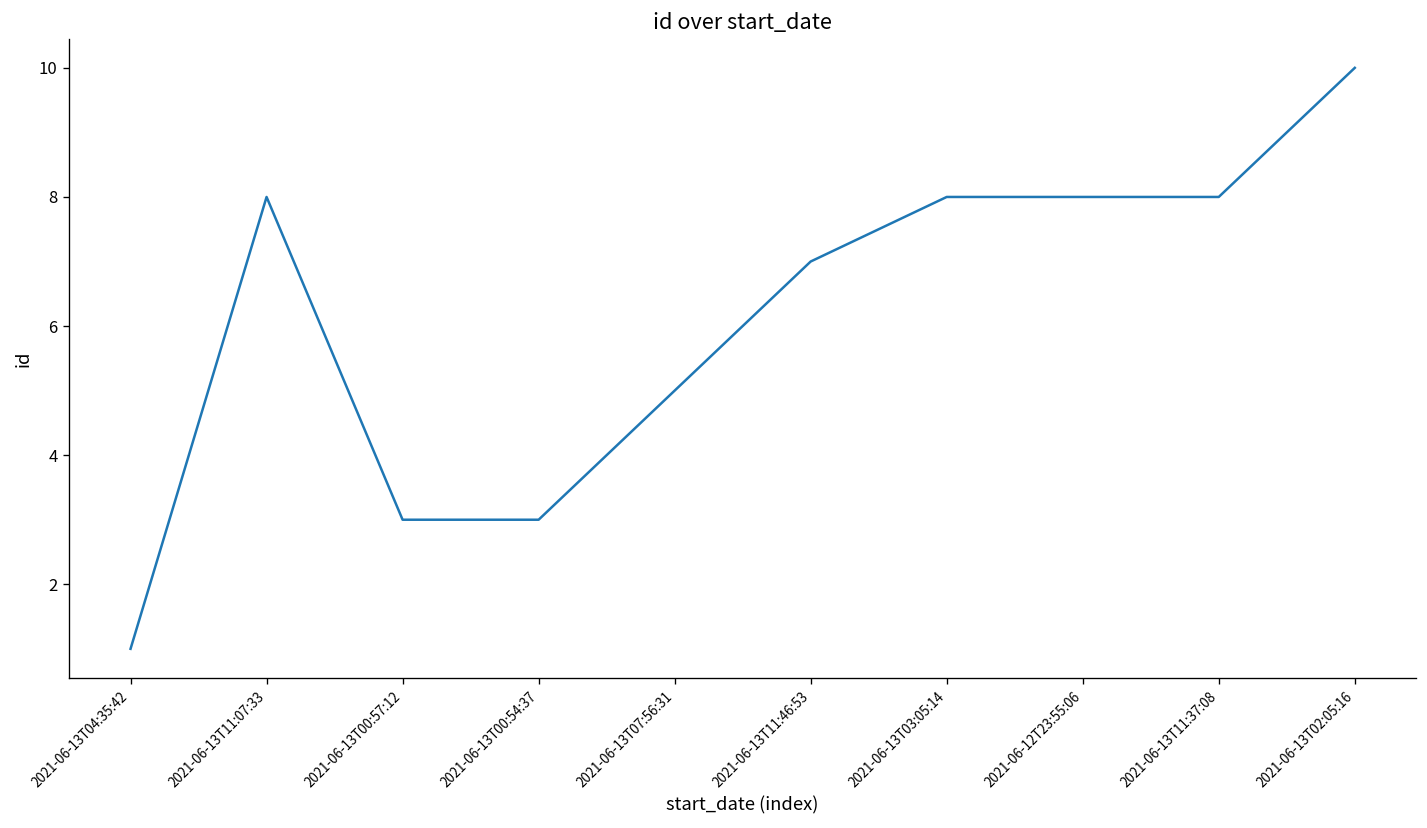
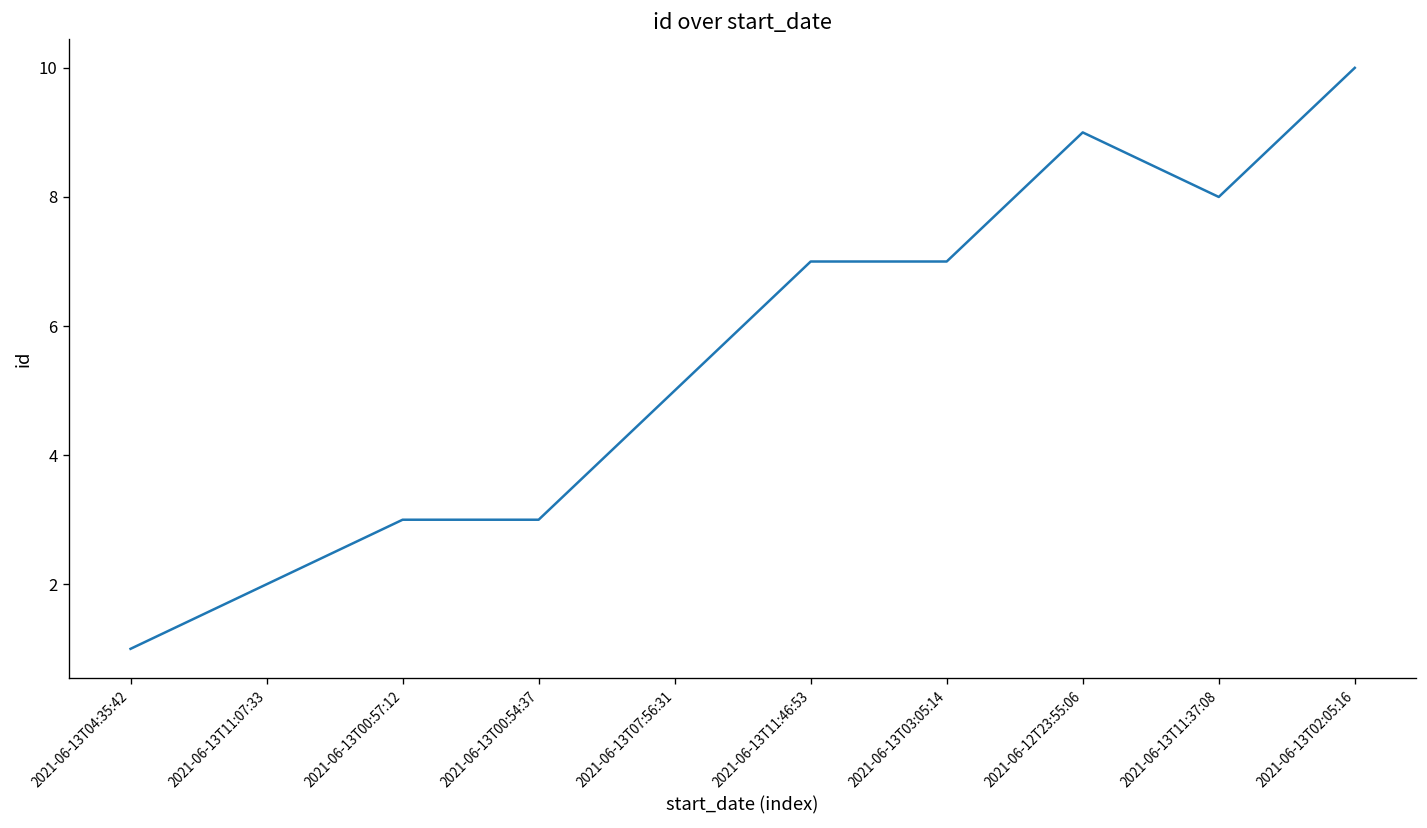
  {
    "2021-06-13T04:35:42": 1,
-   "2021-06-13T11:07:33": 8,
+   "2021-06-13T11:07:33": 2,
    "2021-06-13T00:57:12": 3,
    "2021-06-13T00:54:37": 3,
    "2021-06-13T07:56:31": 5,
    "2021-06-13T11:46:53": 7,
-   "2021-06-13T03:05:14": 8,
-   "2021-06-12T23:55:06": 8,
+   "2021-06-13T03:05:14": 7,
+   "2021-06-12T23:55:06": 9,
    "2021-06-13T11:37:08": 8,
    "2021-06-13T02:05:16": 10
  }
